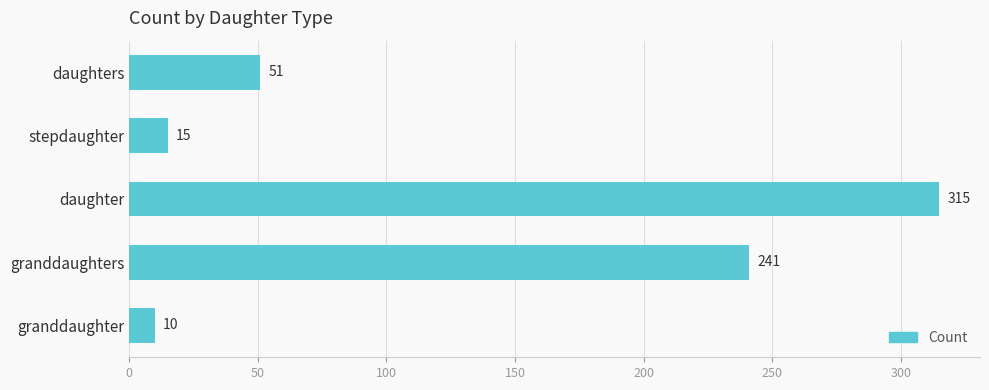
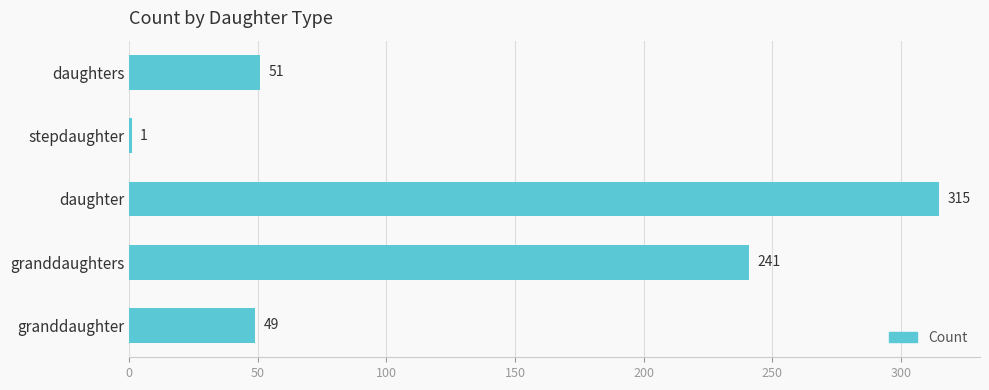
  {
    "daughters": 51,
-   "stepdaughter": 15,
+   "stepdaughter": 1,
    "daughter": 315,
    "granddaughters": 241,
-   "granddaughter": 10
+   "granddaughter": 49
  }
